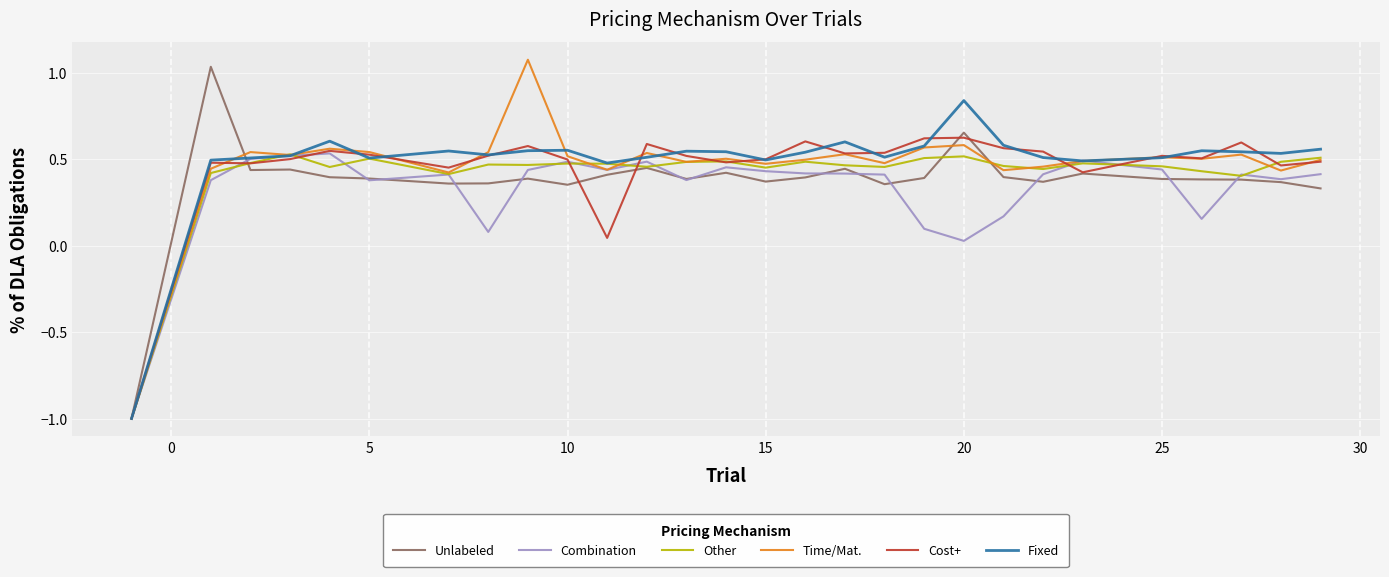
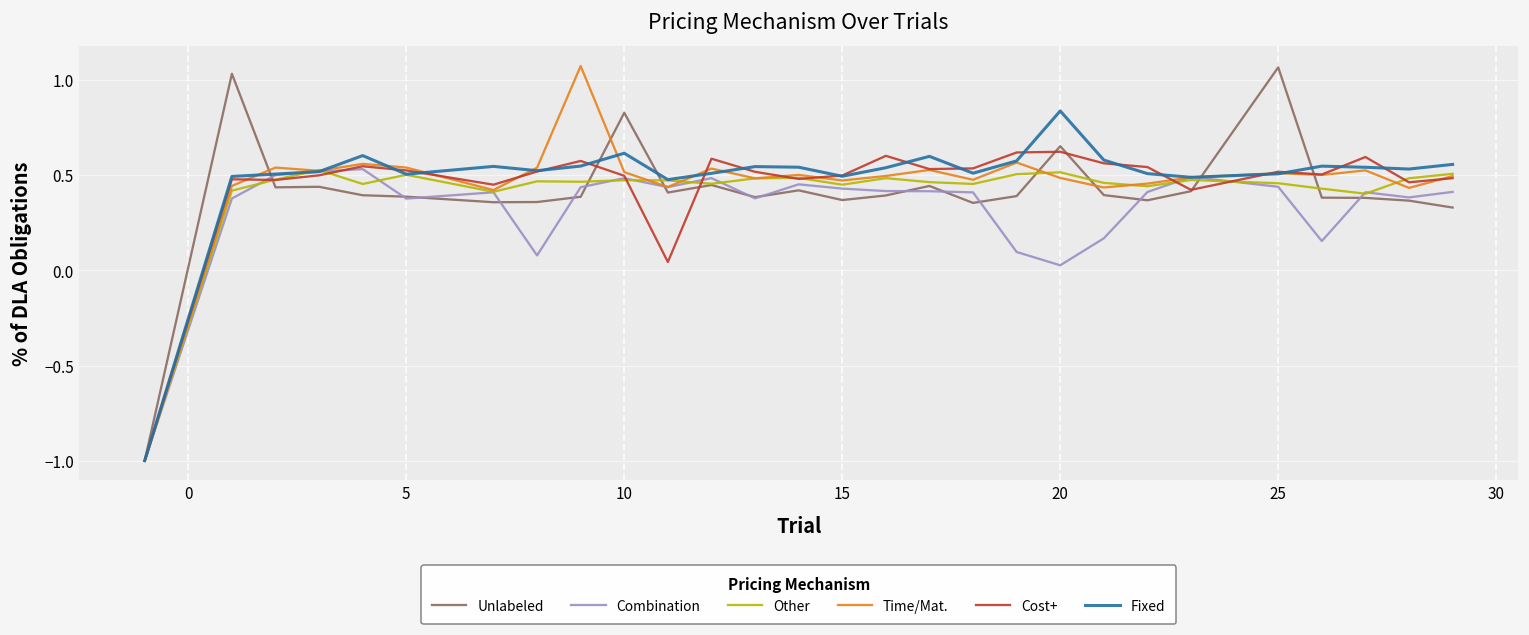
  {
    "Unlabeled": {
-     "10": 0.35,
+     "10": 0.83,
      "15": 0.37,
      "20": 0.65,
-     "25": 0.38
+     "25": 1.07
    },
    "Combination": {
      "15": 0.43,
      "20": 0.03,
      "25": 0.44
    },
    "Other": {
      "15": 0.45,
      "20": 0.52,
      "25": 0.46
    },
    "Time/Mat.": {
      "5": 0.54,
      "10": 0.52,
      "15": 0.47,
-     "20": 0.58
+     "20": 0.49
    },
    "Cost+": {
      "5": 0.53,
      "20": 0.62
    },
    "Fixed": {
-     "10": 0.55,
+     "10": 0.62,
      "20": 0.84
    }
  }
